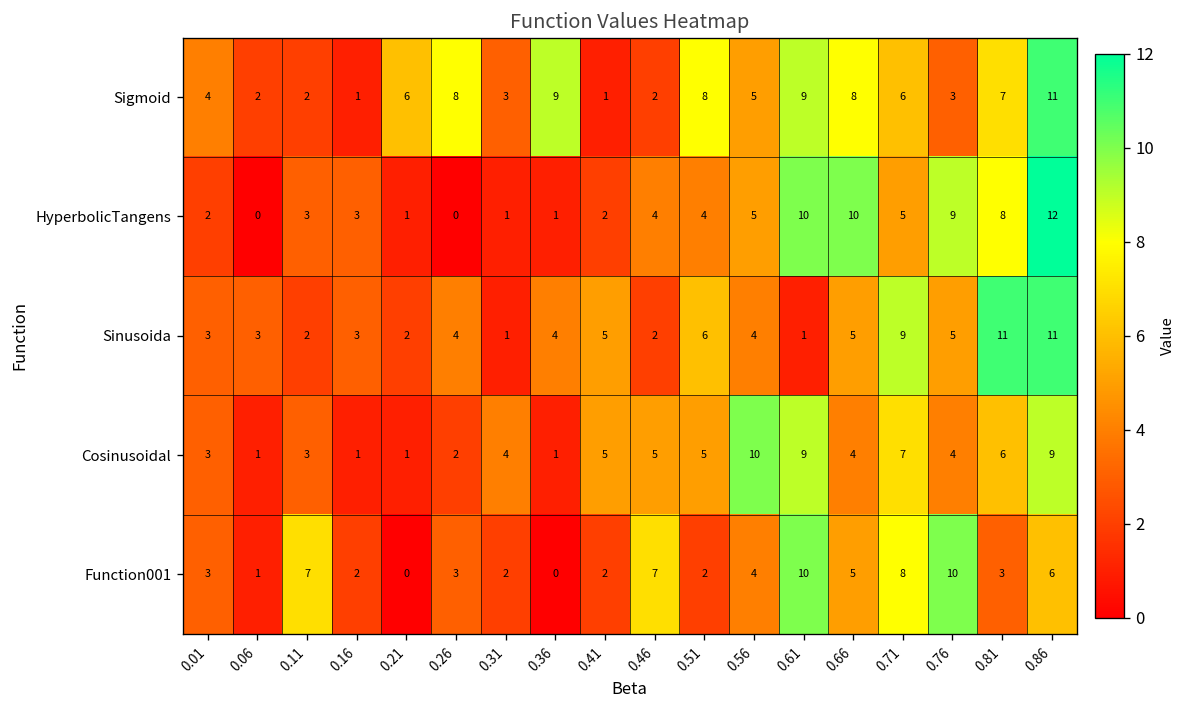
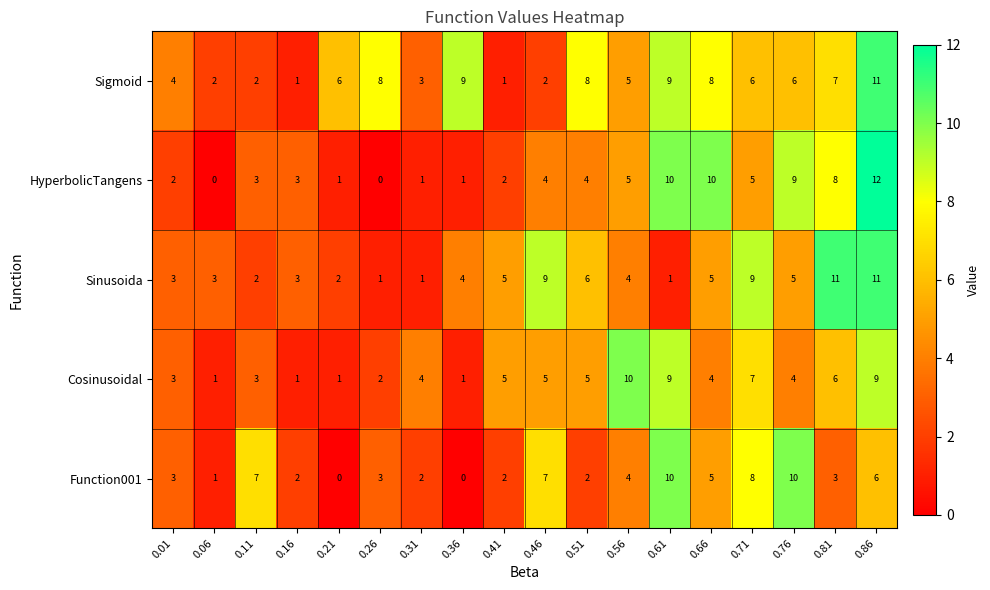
  {
    "Sigmoid": {
      "0.01": 4,
      "0.06": 2,
      "0.11": 2,
      "0.16": 1,
      "0.21": 6,
      "0.26": 8,
      "0.31": 3,
      "0.36": 9,
      "0.41": 1,
      "0.46": 2,
      "0.51": 8,
      "0.56": 5,
      "0.61": 9,
      "0.66": 8,
      "0.71": 6,
-     "0.76": 3,
+     "0.76": 6,
      "0.81": 7,
      "0.86": 11
    },
    "HyperbolicTangens": {
      "0.01": 2,
      "0.06": 0,
      "0.11": 3,
      "0.16": 3,
      "0.21": 1,
      "0.26": 0,
      "0.31": 1,
      "0.36": 1,
      "0.41": 2,
      "0.46": 4,
      "0.51": 4,
      "0.56": 5,
      "0.61": 10,
      "0.66": 10,
      "0.71": 5,
      "0.76": 9,
      "0.81": 8,
      "0.86": 12
    },
    "Sinusoida": {
      "0.01": 3,
      "0.06": 3,
      "0.11": 2,
      "0.16": 3,
      "0.21": 2,
-     "0.26": 4,
+     "0.26": 1,
      "0.31": 1,
      "0.36": 4,
      "0.41": 5,
-     "0.46": 2,
+     "0.46": 9,
      "0.51": 6,
      "0.56": 4,
      "0.61": 1,
      "0.66": 5,
      "0.71": 9,
      "0.76": 5,
      "0.81": 11,
      "0.86": 11
    },
    "Cosinusoidal": {
      "0.01": 3,
      "0.06": 1,
      "0.11": 3,
      "0.16": 1,
      "0.21": 1,
      "0.26": 2,
      "0.31": 4,
      "0.36": 1,
      "0.41": 5,
      "0.46": 5,
      "0.51": 5,
      "0.56": 10,
      "0.61": 9,
      "0.66": 4,
      "0.71": 7,
      "0.76": 4,
      "0.81": 6,
      "0.86": 9
    },
    "Function001": {
      "0.01": 3,
      "0.06": 1,
      "0.11": 7,
      "0.16": 2,
      "0.21": 0,
      "0.26": 3,
      "0.31": 2,
      "0.36": 0,
      "0.41": 2,
      "0.46": 7,
      "0.51": 2,
      "0.56": 4,
      "0.61": 10,
      "0.66": 5,
      "0.71": 8,
      "0.76": 10,
      "0.81": 3,
      "0.86": 6
    }
  }
